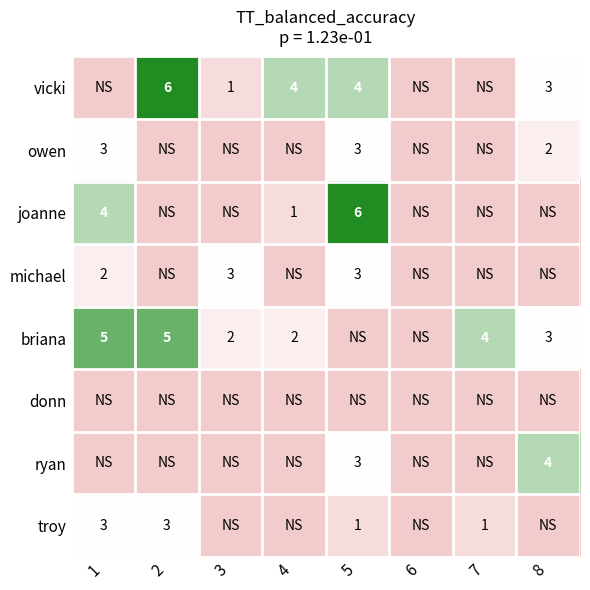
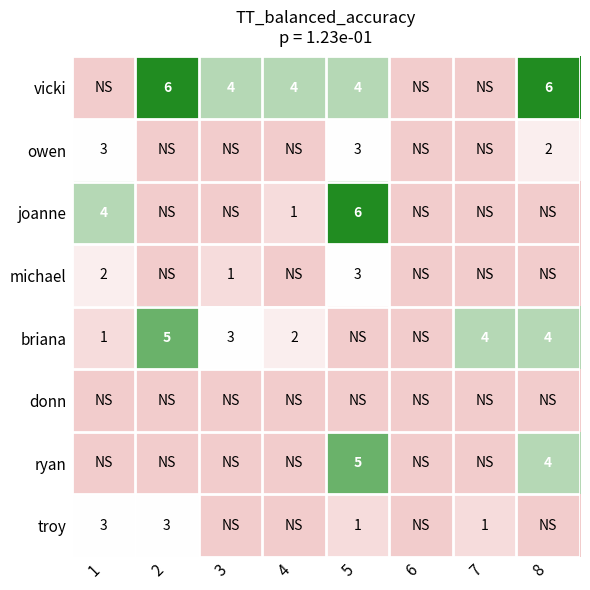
  {
    "vicki": {
      "2": 6,
-     "3": 1,
+     "3": 4,
      "4": 4,
      "5": 4,
-     "8": 3
+     "8": 6
    },
    "owen": {
      "1": 3,
      "5": 3,
      "8": 2
    },
    "joanne": {
      "1": 4,
      "4": 1,
      "5": 6
    },
    "michael": {
      "1": 2,
-     "3": 3,
+     "3": 1,
      "5": 3
    },
    "briana": {
-     "1": 5,
+     "1": 1,
      "2": 5,
-     "3": 2,
+     "3": 3,
      "4": 2,
      "7": 4,
-     "8": 3
+     "8": 4
    },
    "ryan": {
-     "5": 3,
+     "5": 5,
      "8": 4
    },
    "troy": {
      "1": 3,
      "2": 3,
      "5": 1,
      "7": 1
    }
  }
